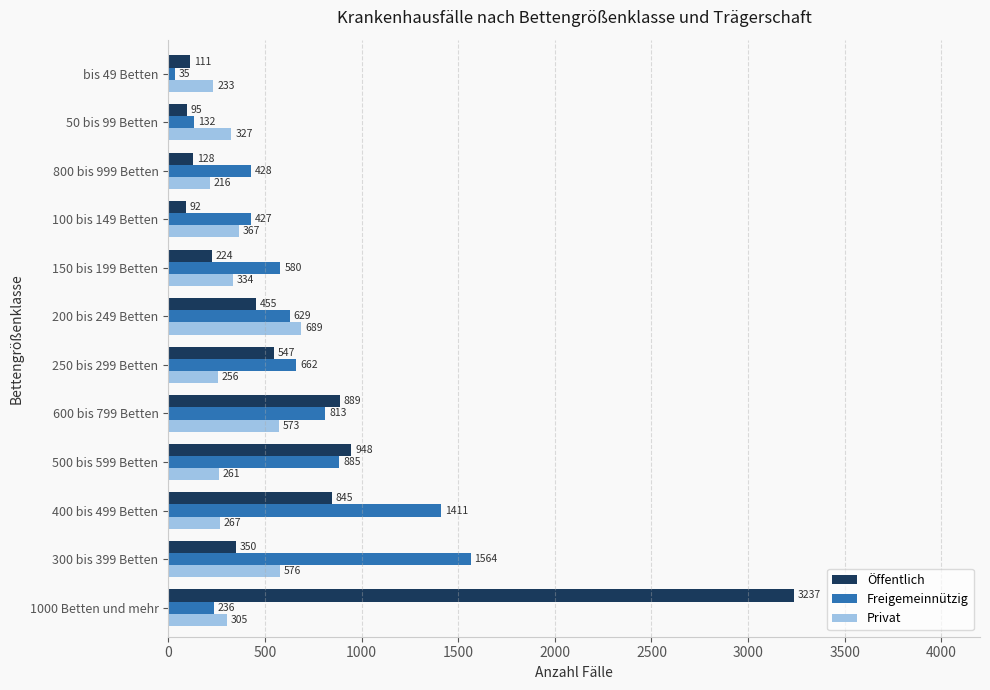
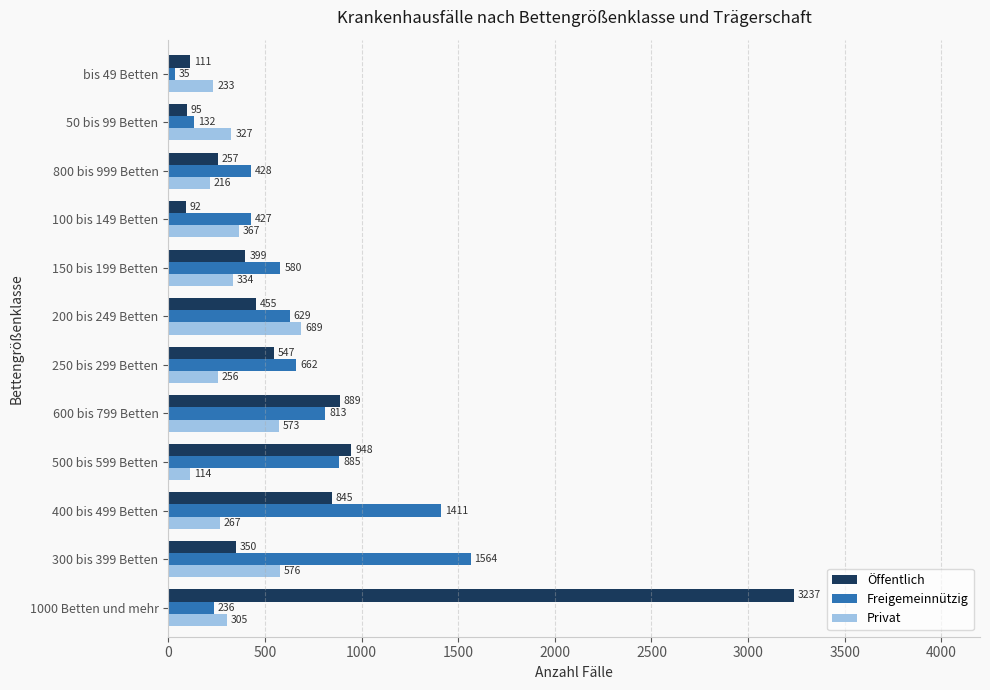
  {
    "Öffentlich": {
      "bis 49 Betten": 111,
      "50 bis 99 Betten": 95,
-     "800 bis 999 Betten": 128,
+     "800 bis 999 Betten": 257,
      "100 bis 149 Betten": 92,
-     "150 bis 199 Betten": 224,
+     "150 bis 199 Betten": 399,
      "200 bis 249 Betten": 455,
      "250 bis 299 Betten": 547,
      "600 bis 799 Betten": 889,
      "500 bis 599 Betten": 948,
      "400 bis 499 Betten": 845,
      "300 bis 399 Betten": 350,
      "1000 Betten und mehr": 3237
    },
    "Freigemeinnützig": {
      "bis 49 Betten": 35,
      "50 bis 99 Betten": 132,
      "800 bis 999 Betten": 428,
      "100 bis 149 Betten": 427,
      "150 bis 199 Betten": 580,
      "200 bis 249 Betten": 629,
      "250 bis 299 Betten": 662,
      "600 bis 799 Betten": 813,
      "500 bis 599 Betten": 885,
      "400 bis 499 Betten": 1411,
      "300 bis 399 Betten": 1564,
      "1000 Betten und mehr": 236
    },
    "Privat": {
      "bis 49 Betten": 233,
      "50 bis 99 Betten": 327,
      "800 bis 999 Betten": 216,
      "100 bis 149 Betten": 367,
      "150 bis 199 Betten": 334,
      "200 bis 249 Betten": 689,
      "250 bis 299 Betten": 256,
      "600 bis 799 Betten": 573,
-     "500 bis 599 Betten": 261,
+     "500 bis 599 Betten": 114,
      "400 bis 499 Betten": 267,
      "300 bis 399 Betten": 576,
      "1000 Betten und mehr": 305
    }
  }
